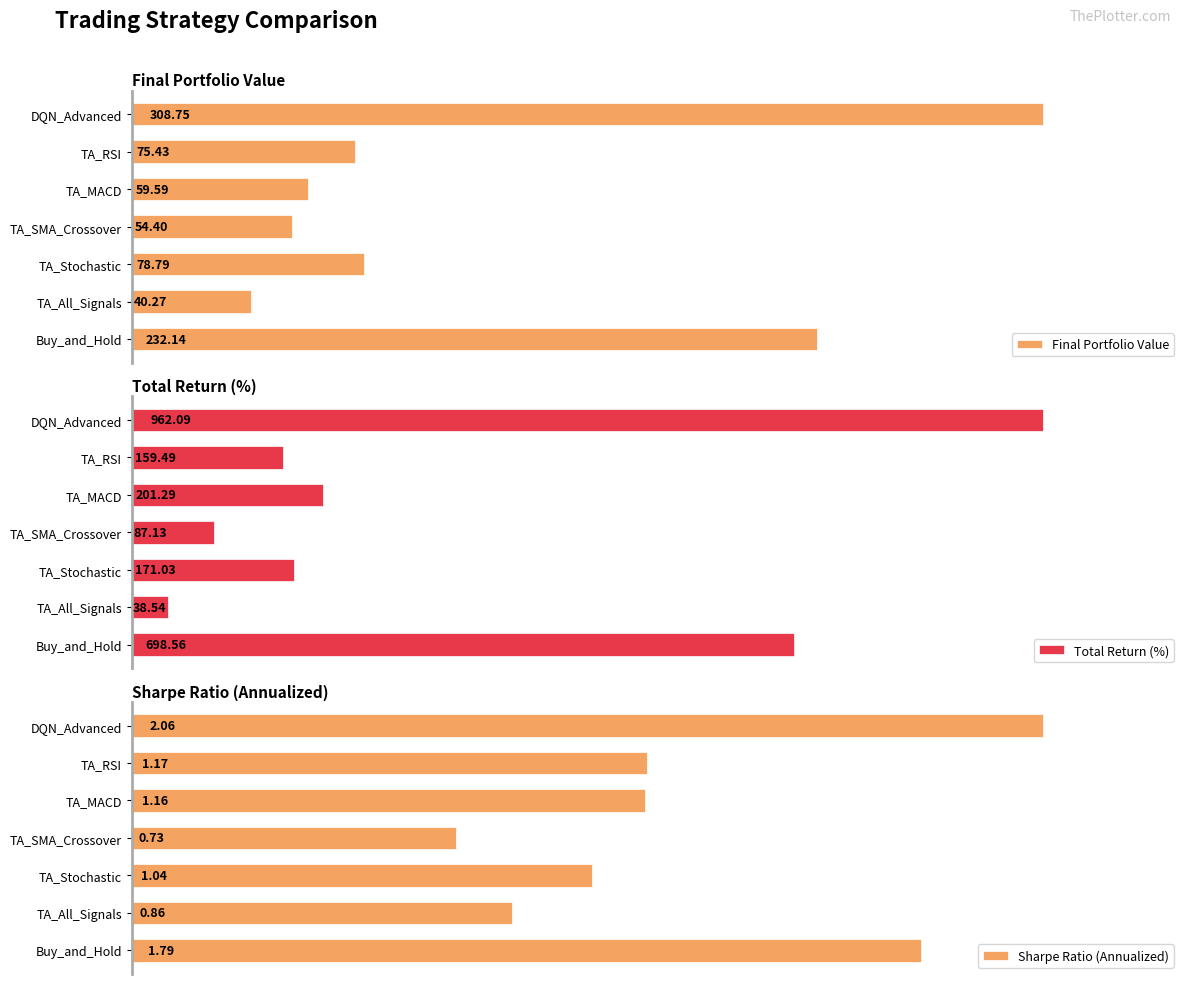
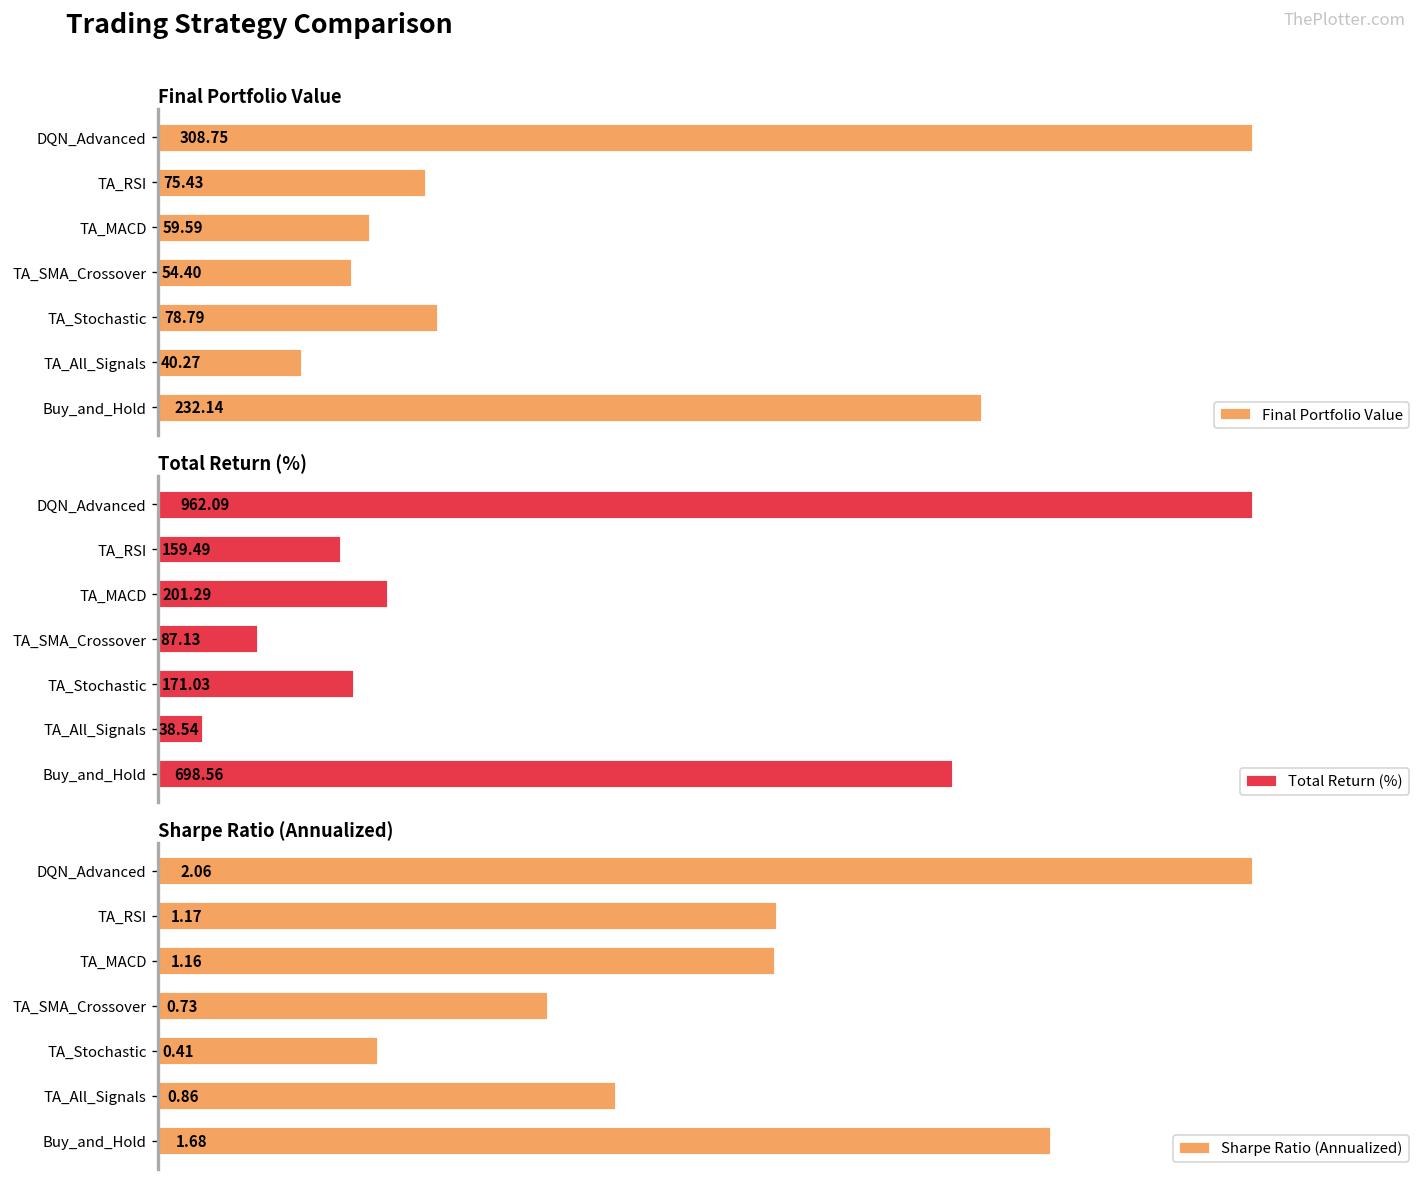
  {
    "Final Portfolio Value": {
      "DQN_Advanced": 308.75,
      "TA_RSI": 75.43,
      "TA_MACD": 59.59,
      "TA_SMA_Crossover": 54.40,
      "TA_Stochastic": 78.79,
      "TA_All_Signals": 40.27,
      "Buy_and_Hold": 232.14
    },
    "Total Return (%)": {
      "DQN_Advanced": 962.09,
      "TA_RSI": 159.49,
      "TA_MACD": 201.29,
      "TA_SMA_Crossover": 87.13,
      "TA_Stochastic": 171.03,
      "TA_All_Signals": 38.54,
      "Buy_and_Hold": 698.56
    },
    "Sharpe Ratio (Annualized)": {
      "DQN_Advanced": 2.06,
      "TA_RSI": 1.17,
      "TA_MACD": 1.16,
      "TA_SMA_Crossover": 0.73,
-     "TA_Stochastic": 1.04,
+     "TA_Stochastic": 0.41,
      "TA_All_Signals": 0.86,
-     "Buy_and_Hold": 1.79
+     "Buy_and_Hold": 1.68
    }
  }
